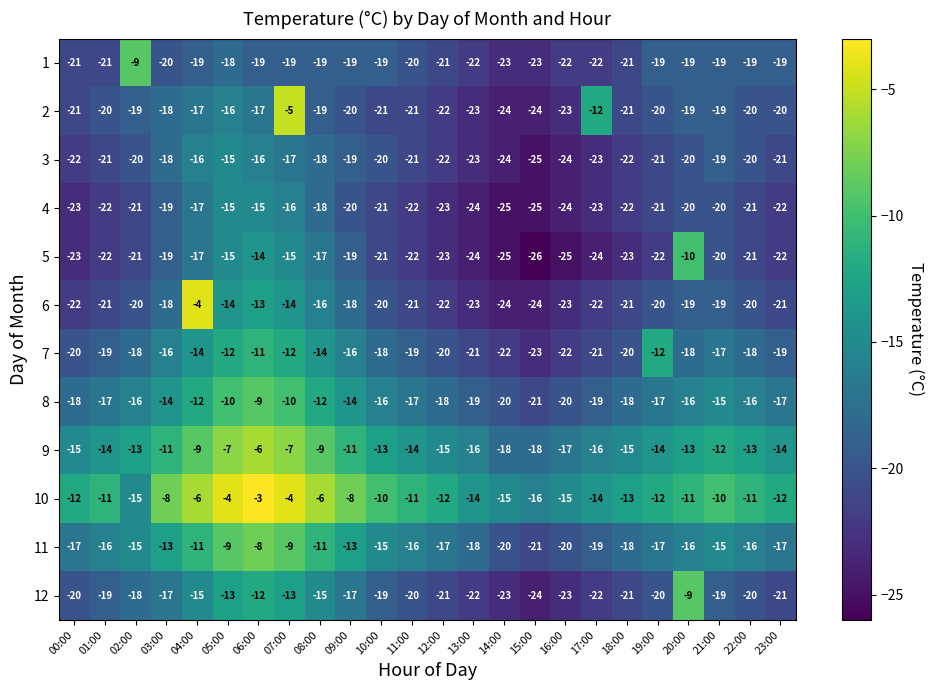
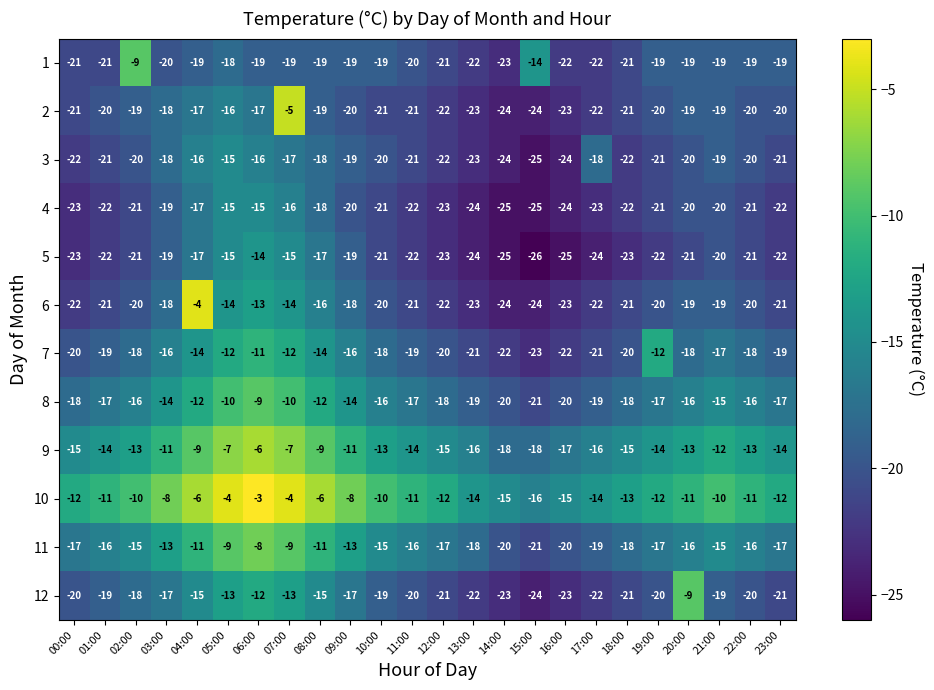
  {
    "1": {
      "00:00": -21,
      "01:00": -21,
      "02:00": -9,
      "03:00": -20,
      "04:00": -19,
      "05:00": -18,
      "06:00": -19,
      "07:00": -19,
      "08:00": -19,
      "09:00": -19,
      "10:00": -19,
      "11:00": -20,
      "12:00": -21,
      "13:00": -22,
      "14:00": -23,
-     "15:00": -23,
+     "15:00": -14,
      "16:00": -22,
      "17:00": -22,
      "18:00": -21,
      "19:00": -19,
      "20:00": -19,
      "21:00": -19,
      "22:00": -19,
      "23:00": -19
    },
    "2": {
      "00:00": -21,
      "01:00": -20,
      "02:00": -19,
      "03:00": -18,
      "04:00": -17,
      "05:00": -16,
      "06:00": -17,
      "07:00": -5,
      "08:00": -19,
      "09:00": -20,
      "10:00": -21,
      "11:00": -21,
      "12:00": -22,
      "13:00": -23,
      "14:00": -24,
      "15:00": -24,
      "16:00": -23,
-     "17:00": -12,
+     "17:00": -22,
      "18:00": -21,
      "19:00": -20,
      "20:00": -19,
      "21:00": -19,
      "22:00": -20,
      "23:00": -20
    },
    "3": {
      "00:00": -22,
      "01:00": -21,
      "02:00": -20,
      "03:00": -18,
      "04:00": -16,
      "05:00": -15,
      "06:00": -16,
      "07:00": -17,
      "08:00": -18,
      "09:00": -19,
      "10:00": -20,
      "11:00": -21,
      "12:00": -22,
      "13:00": -23,
      "14:00": -24,
      "15:00": -25,
      "16:00": -24,
-     "17:00": -23,
+     "17:00": -18,
      "18:00": -22,
      "19:00": -21,
      "20:00": -20,
      "21:00": -19,
      "22:00": -20,
      "23:00": -21
    },
    "5": {
      "00:00": -23,
      "01:00": -22,
      "02:00": -21,
      "03:00": -19,
      "04:00": -17,
      "05:00": -15,
      "06:00": -14,
      "07:00": -15,
      "08:00": -17,
      "09:00": -19,
      "10:00": -21,
      "11:00": -22,
      "12:00": -23,
      "13:00": -24,
      "14:00": -25,
      "15:00": -26,
      "16:00": -25,
      "17:00": -24,
      "18:00": -23,
      "19:00": -22,
-     "20:00": -10,
+     "20:00": -21,
      "21:00": -20,
      "22:00": -21,
      "23:00": -22
    },
    "10": {
      "00:00": -12,
      "01:00": -11,
-     "02:00": -15,
+     "02:00": -10,
      "03:00": -8,
      "04:00": -6,
      "05:00": -4,
      "06:00": -3,
      "07:00": -4,
      "08:00": -6,
      "09:00": -8,
      "10:00": -10,
      "11:00": -11,
      "12:00": -12,
      "13:00": -14,
      "14:00": -15,
      "15:00": -16,
      "16:00": -15,
      "17:00": -14,
      "18:00": -13,
      "19:00": -12,
      "20:00": -11,
      "21:00": -10,
      "22:00": -11,
      "23:00": -12
    }
  }
